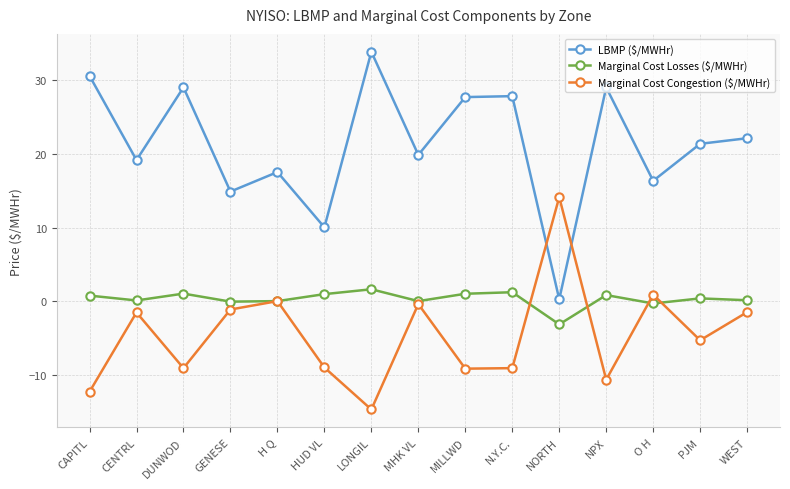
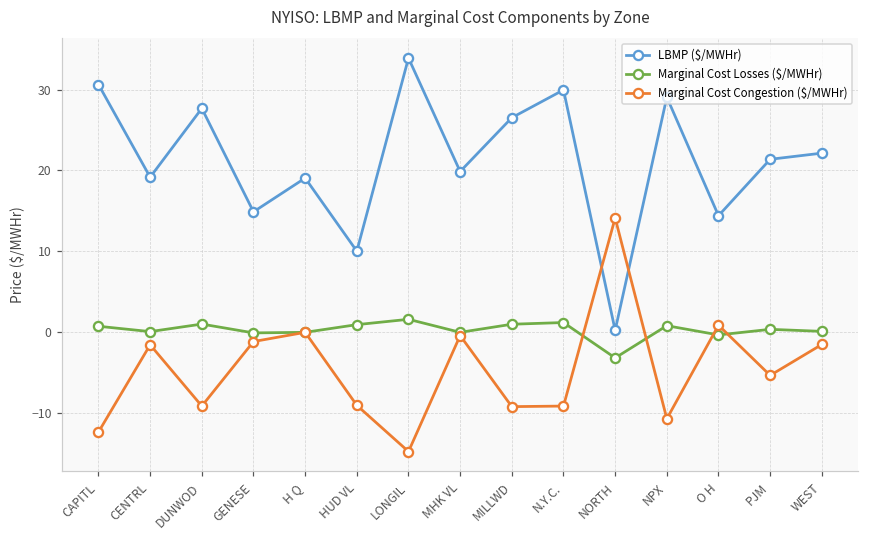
  {
    "LBMP ($/MWHr)": {
      "CAPITL": 31,
      "CENTRL": 19,
-     "DUNWOD": 29,
+     "DUNWOD": 28,
      "GENESE": 15,
-     "H Q": 18,
+     "H Q": 19,
      "HUD VL": 10,
      "LONGIL": 34,
      "MHK VL": 20,
-     "MILLWD": 28,
-     "N.Y.C.": 28,
+     "MILLWD": 27,
+     "N.Y.C.": 30,
      "NORTH": 0,
-     "O H": 16,
+     "O H": 14,
      "PJM": 21,
      "WEST": 22
    },
    "Marginal Cost Losses ($/MWHr)": {
      "CAPITL": 1,
      "CENTRL": 0,
      "DUNWOD": 1,
      "GENESE": 0,
      "HUD VL": 1,
      "LONGIL": 2,
      "MHK VL": 0,
      "MILLWD": 1,
      "N.Y.C.": 1,
      "NORTH": -3,
      "NPX": 1,
      "O H": 0,
      "PJM": 0,
      "WEST": 0
    },
    "Marginal Cost Congestion ($/MWHr)": {
      "CAPITL": -12,
      "CENTRL": -2,
      "DUNWOD": -9,
      "GENESE": -1,
      "HUD VL": -9,
      "LONGIL": -15,
      "MHK VL": 0,
      "MILLWD": -9,
      "N.Y.C.": -9,
      "NORTH": 14,
      "NPX": -11,
      "O H": 1,
      "PJM": -5,
      "WEST": -2
    }
  }
